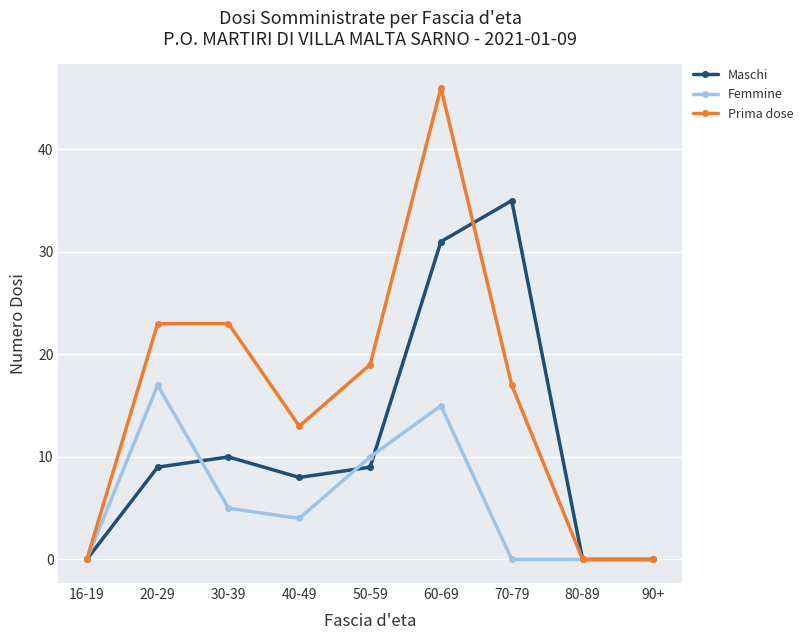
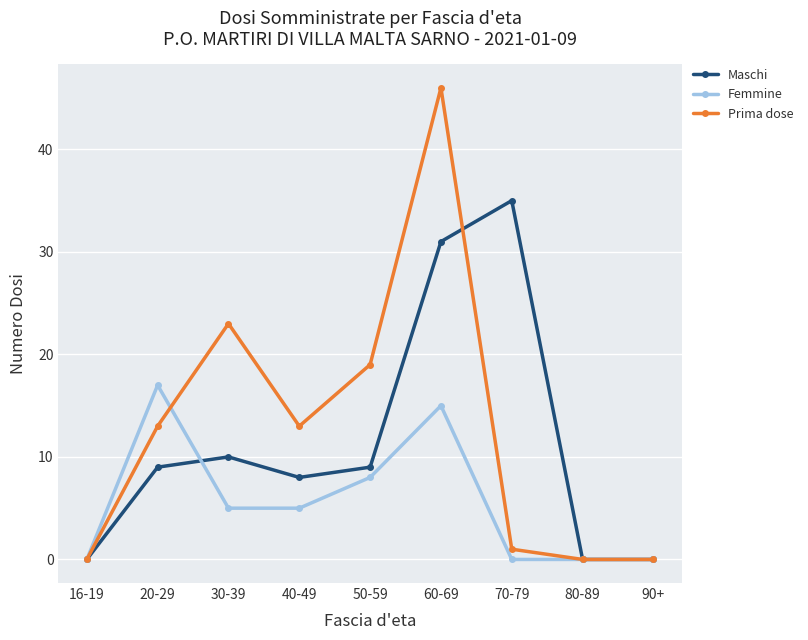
  {
    "Maschi": {
      "20-29": 9,
      "30-39": 10,
      "40-49": 8,
      "50-59": 9,
      "60-69": 31,
      "70-79": 35
    },
    "Femmine": {
      "20-29": 17,
      "30-39": 5,
-     "40-49": 4,
-     "50-59": 10,
+     "40-49": 5,
+     "50-59": 8,
      "60-69": 15,
      "70-79": 0
    },
    "Prima dose": {
-     "20-29": 23,
+     "20-29": 13,
      "30-39": 23,
      "40-49": 13,
      "50-59": 19,
      "60-69": 46,
-     "70-79": 17
+     "70-79": 1
    }
  }
